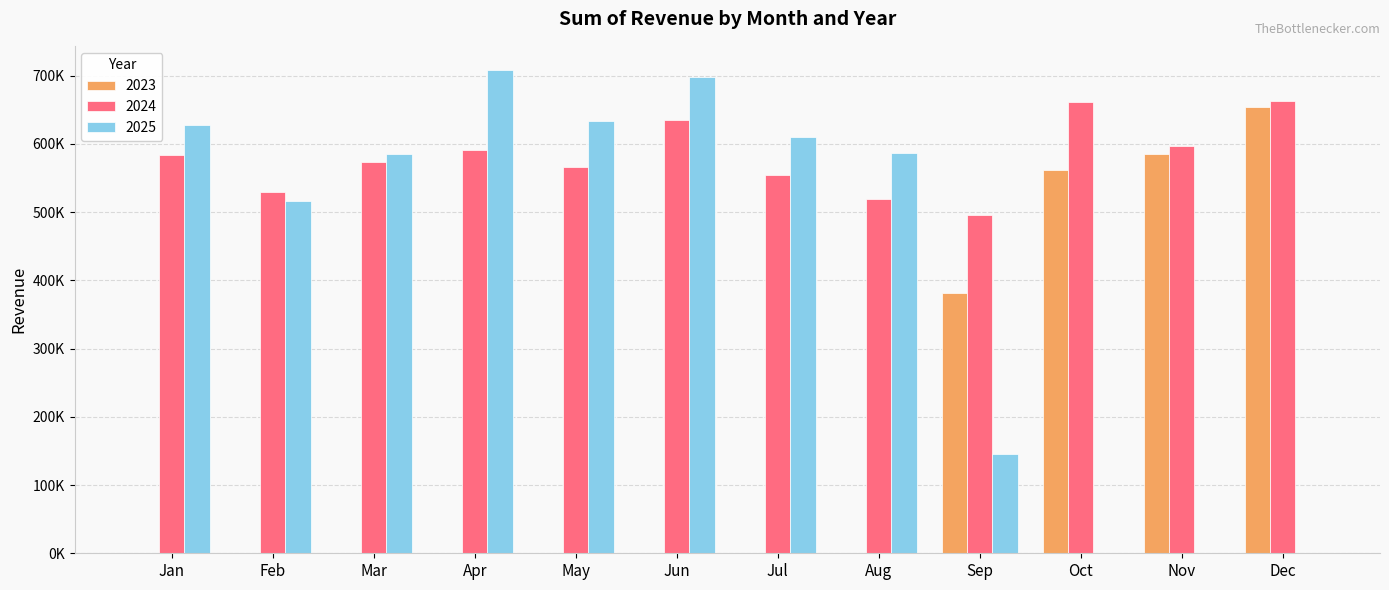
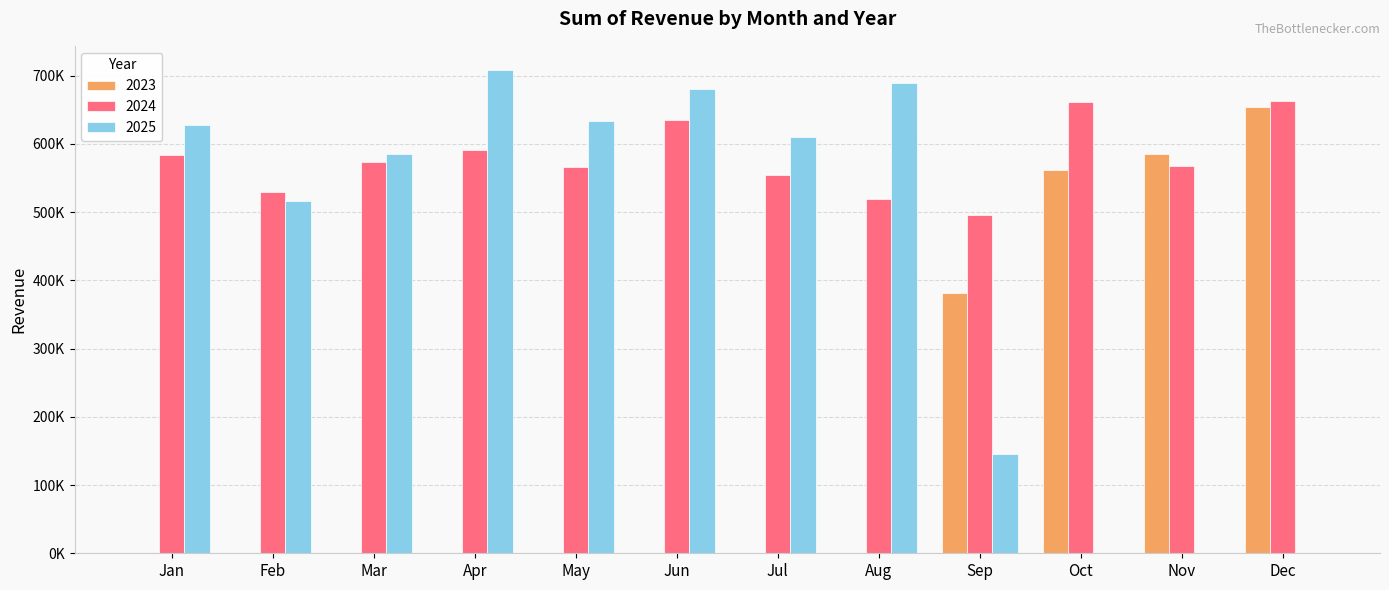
  {
    "2023": {
      "Jan": 0,
      "Feb": 0,
      "Mar": 0,
      "Apr": 0,
      "May": 0,
      "Jun": 0,
      "Jul": 0,
      "Aug": 0,
      "Sep": 380000,
      "Oct": 560000,
      "Nov": 580000,
      "Dec": 650000
    },
    "2024": {
      "Jan": 580000,
      "Feb": 530000,
      "Mar": 570000,
      "Apr": 590000,
      "May": 570000,
      "Jun": 630000,
      "Jul": 560000,
      "Aug": 520000,
      "Sep": 500000,
      "Oct": 660000,
-     "Nov": 600000,
+     "Nov": 570000,
      "Dec": 660000
    },
    "2025": {
      "Jan": 630000,
      "Feb": 520000,
      "Mar": 590000,
      "Apr": 710000,
      "May": 630000,
-     "Jun": 700000,
+     "Jun": 680000,
      "Jul": 610000,
-     "Aug": 590000,
+     "Aug": 690000,
      "Sep": 150000,
      "Oct": 0,
      "Nov": 0,
      "Dec": 0
    }
  }
